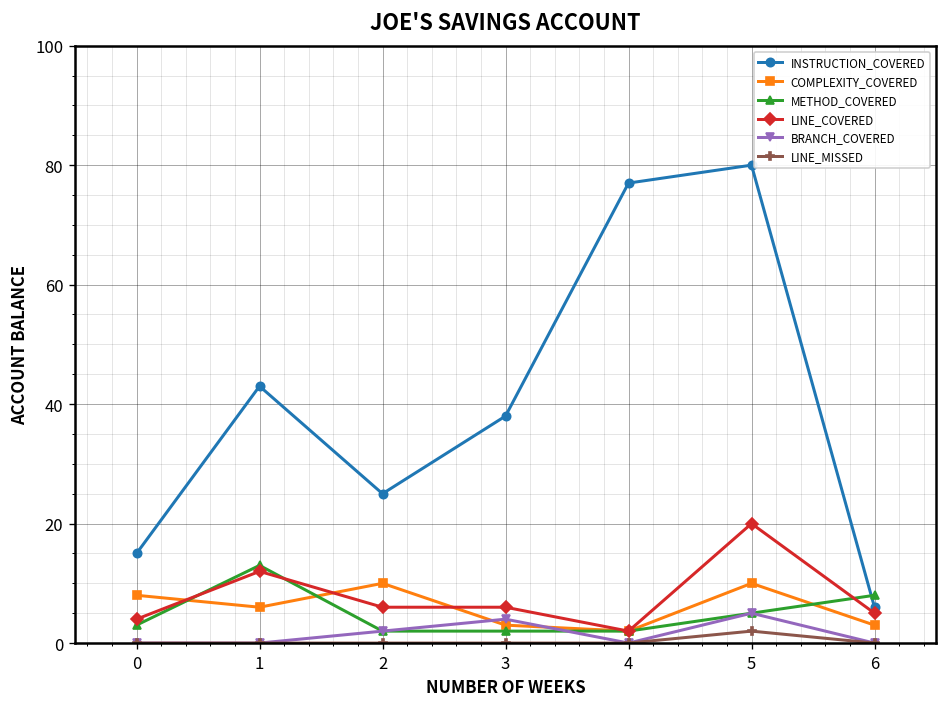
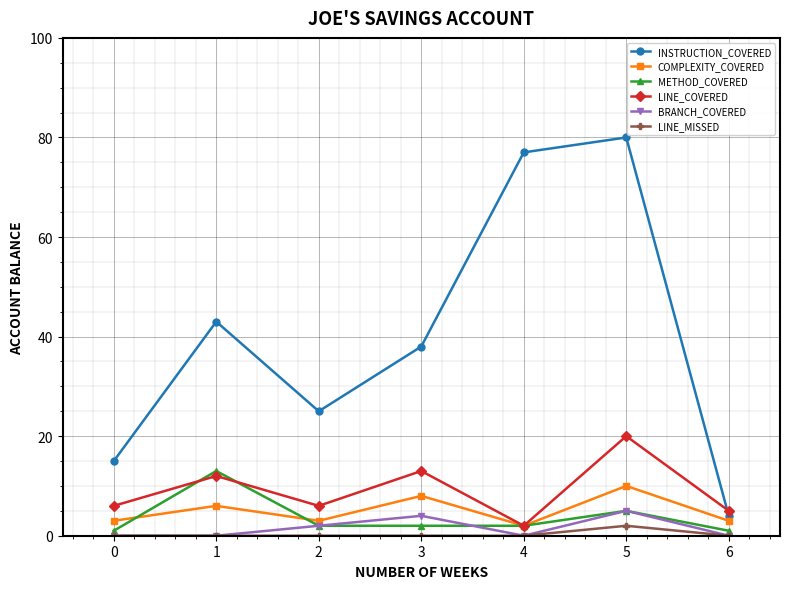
  {
    "INSTRUCTION_COVERED": {
      "0": 15,
      "1": 43,
      "2": 25,
      "3": 38,
      "4": 77,
      "5": 80,
-     "6": 6
+     "6": 4
    },
    "COMPLEXITY_COVERED": {
-     "0": 8,
+     "0": 3,
      "1": 6,
-     "2": 10,
-     "3": 3,
+     "2": 3,
+     "3": 8,
      "5": 10,
      "6": 3
    },
    "METHOD_COVERED": {
-     "0": 3,
+     "0": 1,
      "1": 13,
      "3": 2,
-     "6": 8
+     "6": 1
    },
    "LINE_COVERED": {
-     "0": 4,
+     "0": 6,
      "1": 12,
      "2": 6,
-     "3": 6,
+     "3": 13,
      "5": 20,
      "6": 5
    },
    "BRANCH_COVERED": {
      "3": 4
    },
    "LINE_MISSED": {
      "2": 0,
      "3": 0,
      "5": 2
    }
  }
